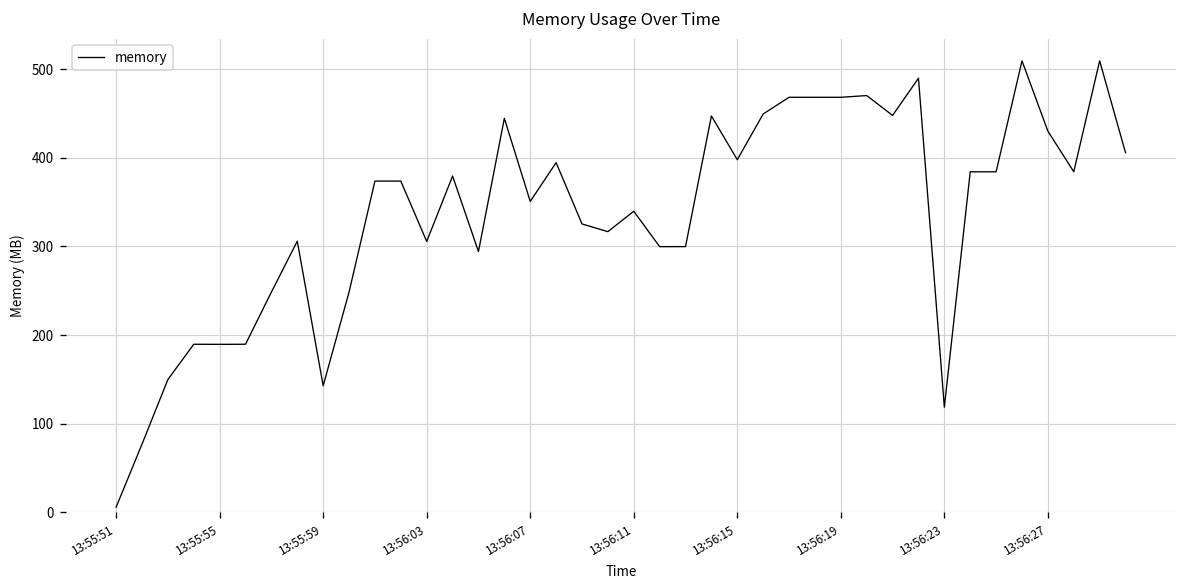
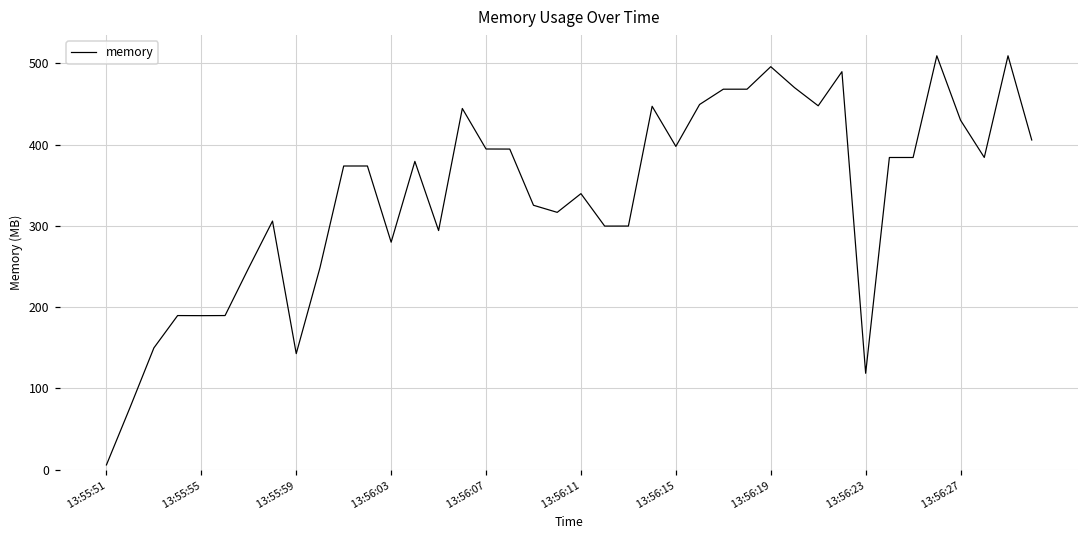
  {
    "13:55:51": 10,
    "13:55:55": 190,
    "13:55:59": 140,
-   "13:56:03": 310,
-   "13:56:07": 350,
+   "13:56:03": 280,
+   "13:56:07": 390,
    "13:56:11": 340,
    "13:56:15": 400,
-   "13:56:19": 470,
+   "13:56:19": 500,
    "13:56:23": 120,
    "13:56:27": 430
  }
